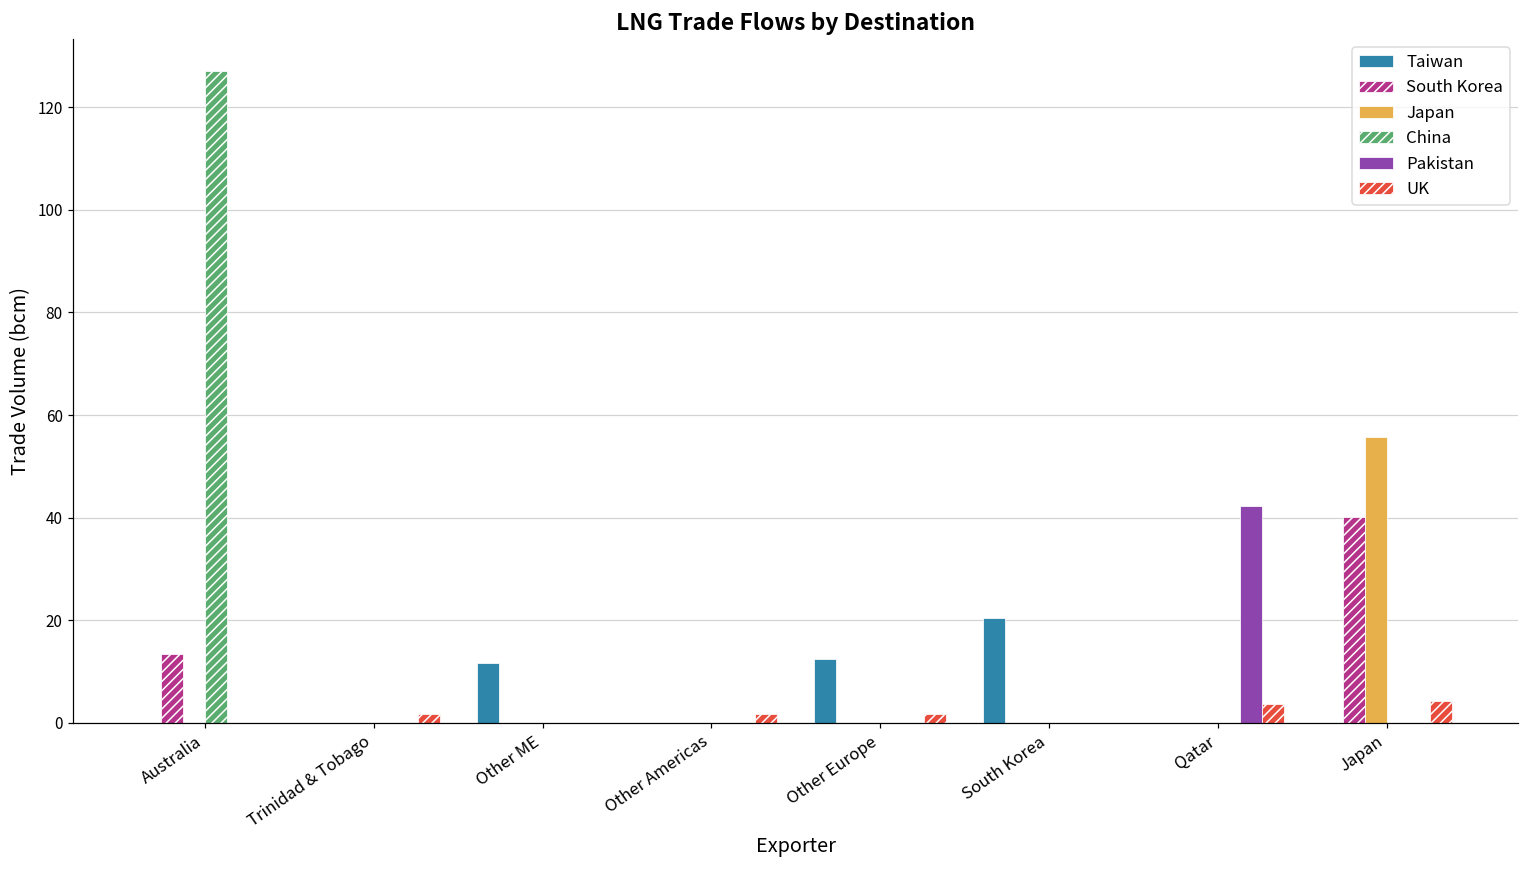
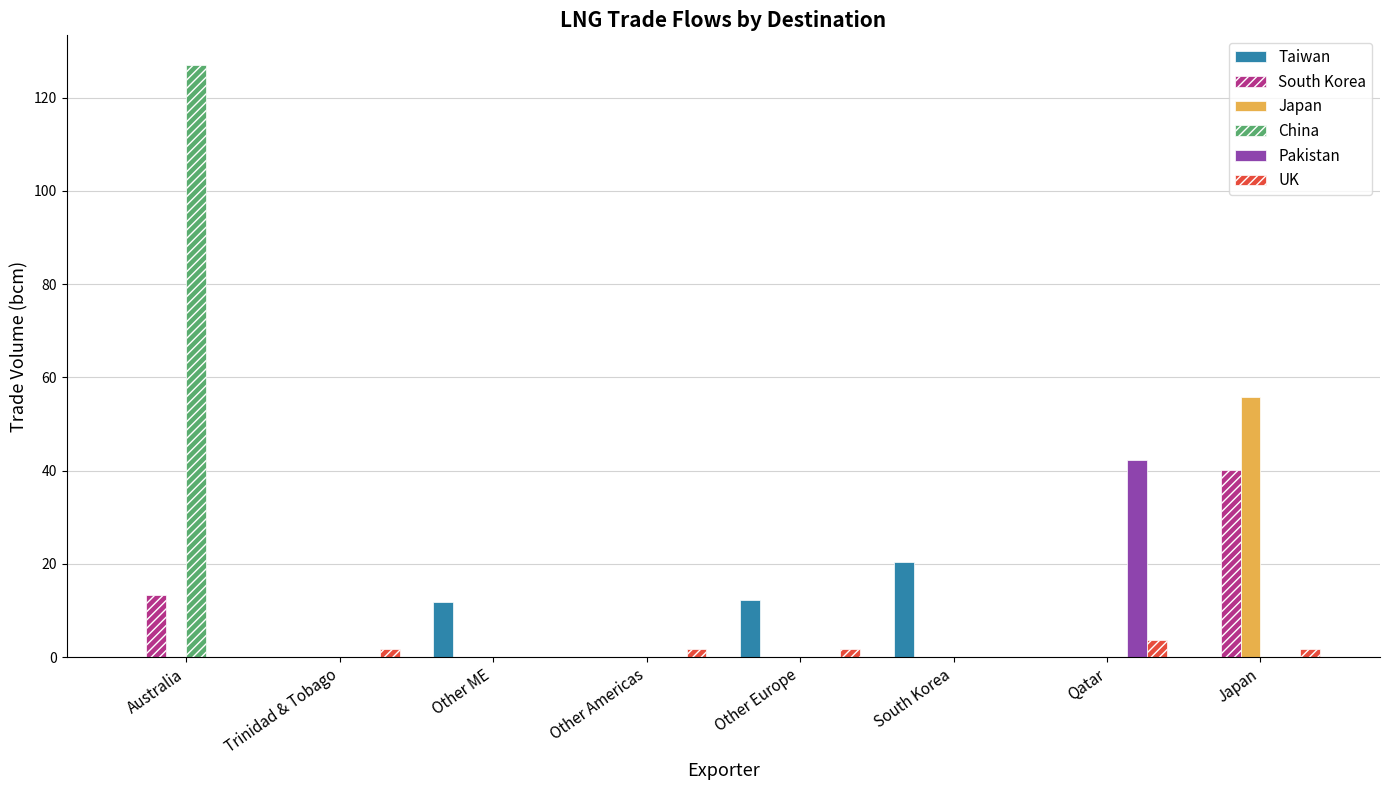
  {
    "Taiwan": {
      "Australia": 0,
      "Trinidad & Tobago": 0,
      "Other ME": 12,
      "Other Americas": 0,
      "Other Europe": 12,
      "South Korea": 20,
      "Qatar": 0,
      "Japan": 0
    },
    "Japan": {
      "Australia": 0,
      "Trinidad & Tobago": 0,
      "Other ME": 0,
      "Other Americas": 0,
      "Other Europe": 0,
      "South Korea": 0,
      "Qatar": 0,
      "Japan": 56
    },
    "China": {
      "Australia": 127,
      "Trinidad & Tobago": 0,
      "Other ME": 0,
      "Other Americas": 0,
      "Other Europe": 0,
      "South Korea": 0,
      "Qatar": 0,
      "Japan": 0
    },
    "UK": {
      "Australia": 0,
      "Trinidad & Tobago": 2,
      "Other ME": 0,
      "Other Americas": 2,
      "Other Europe": 2,
      "South Korea": 0,
      "Qatar": 4,
-     "Japan": 4
+     "Japan": 2
    }
  }
